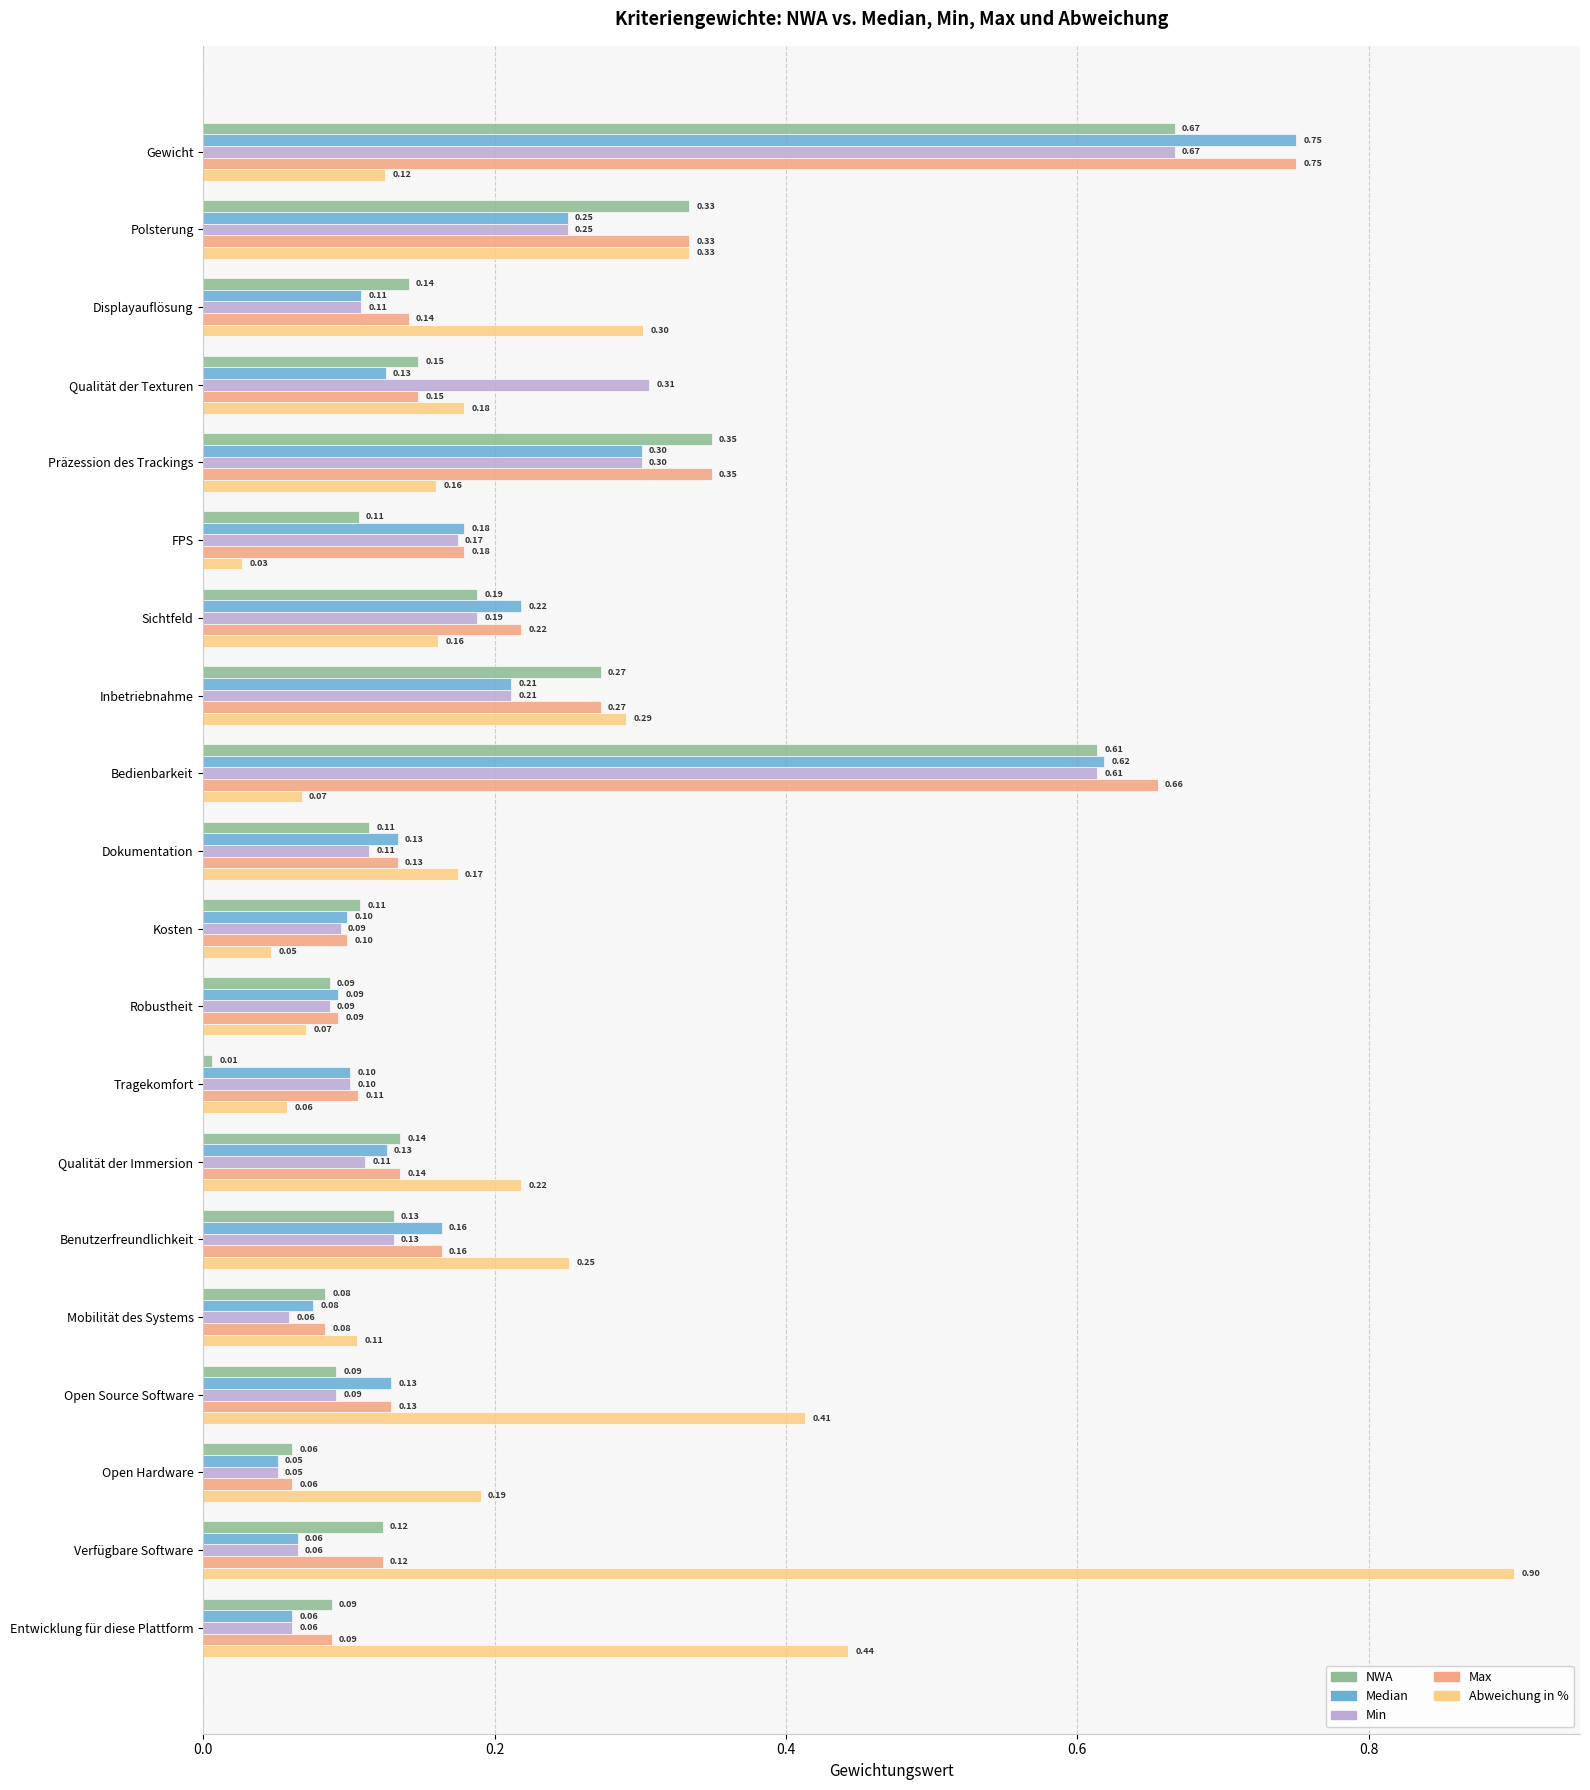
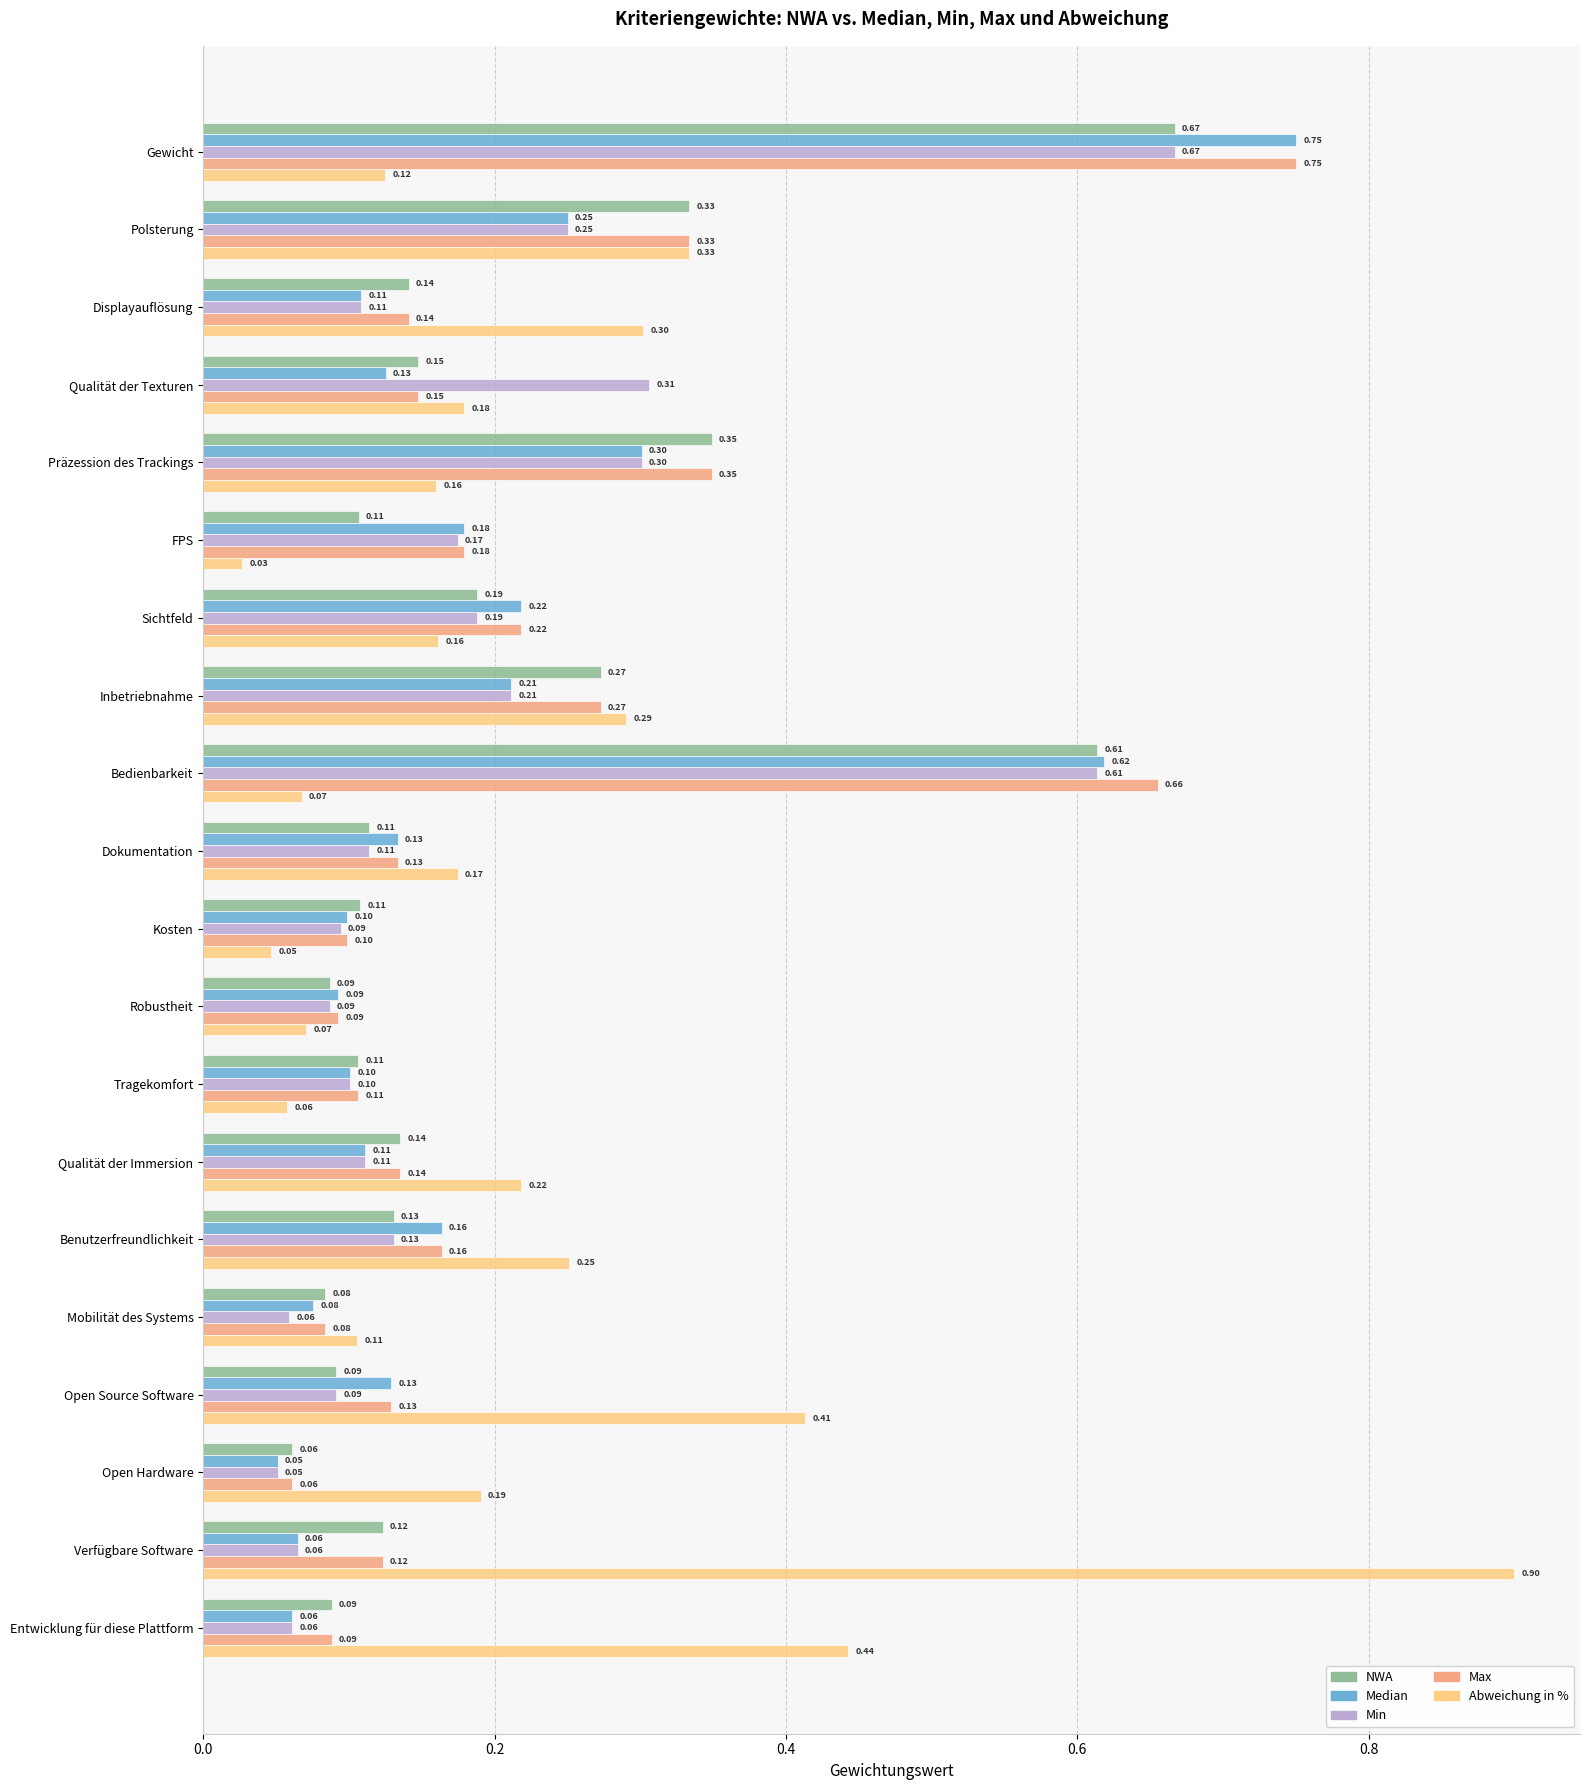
  {
    "NWA": {
      "Gewicht": 0.67,
      "Polsterung": 0.33,
      "Displayauflösung": 0.14,
      "Qualität der Texturen": 0.15,
      "Präzession des Trackings": 0.35,
      "FPS": 0.11,
      "Sichtfeld": 0.19,
      "Inbetriebnahme": 0.27,
      "Bedienbarkeit": 0.61,
      "Dokumentation": 0.11,
      "Kosten": 0.11,
      "Robustheit": 0.09,
-     "Tragekomfort": 0.01,
+     "Tragekomfort": 0.11,
      "Qualität der Immersion": 0.14,
      "Benutzerfreundlichkeit": 0.13,
      "Mobilität des Systems": 0.08,
      "Open Source Software": 0.09,
      "Open Hardware": 0.06,
      "Verfügbare Software": 0.12,
      "Entwicklung für diese Plattform": 0.09
    },
    "Median": {
      "Gewicht": 0.75,
      "Polsterung": 0.25,
      "Displayauflösung": 0.11,
      "Qualität der Texturen": 0.13,
      "Präzession des Trackings": 0.30,
      "FPS": 0.18,
      "Sichtfeld": 0.22,
      "Inbetriebnahme": 0.21,
      "Bedienbarkeit": 0.62,
      "Dokumentation": 0.13,
      "Kosten": 0.10,
      "Robustheit": 0.09,
      "Tragekomfort": 0.10,
-     "Qualität der Immersion": 0.13,
+     "Qualität der Immersion": 0.11,
      "Benutzerfreundlichkeit": 0.16,
      "Mobilität des Systems": 0.08,
      "Open Source Software": 0.13,
      "Open Hardware": 0.05,
      "Verfügbare Software": 0.06,
      "Entwicklung für diese Plattform": 0.06
    },
    "Min": {
      "Gewicht": 0.67,
      "Polsterung": 0.25,
      "Displayauflösung": 0.11,
      "Qualität der Texturen": 0.31,
      "Präzession des Trackings": 0.30,
      "FPS": 0.17,
      "Sichtfeld": 0.19,
      "Inbetriebnahme": 0.21,
      "Bedienbarkeit": 0.61,
      "Dokumentation": 0.11,
      "Kosten": 0.09,
      "Robustheit": 0.09,
      "Tragekomfort": 0.10,
      "Qualität der Immersion": 0.11,
      "Benutzerfreundlichkeit": 0.13,
      "Mobilität des Systems": 0.06,
      "Open Source Software": 0.09,
      "Open Hardware": 0.05,
      "Verfügbare Software": 0.06,
      "Entwicklung für diese Plattform": 0.06
    }
  }
